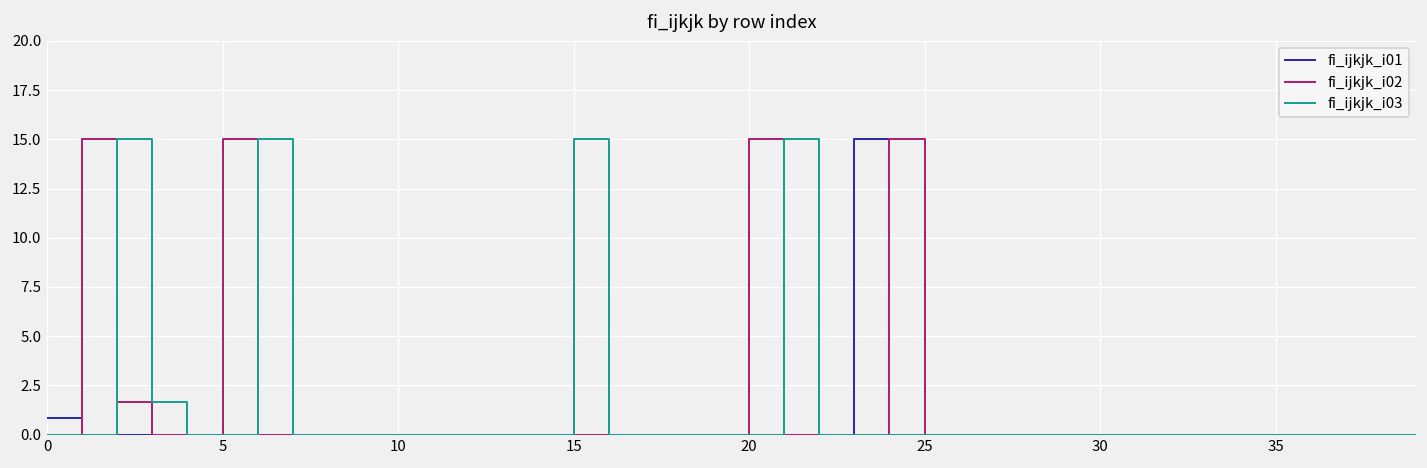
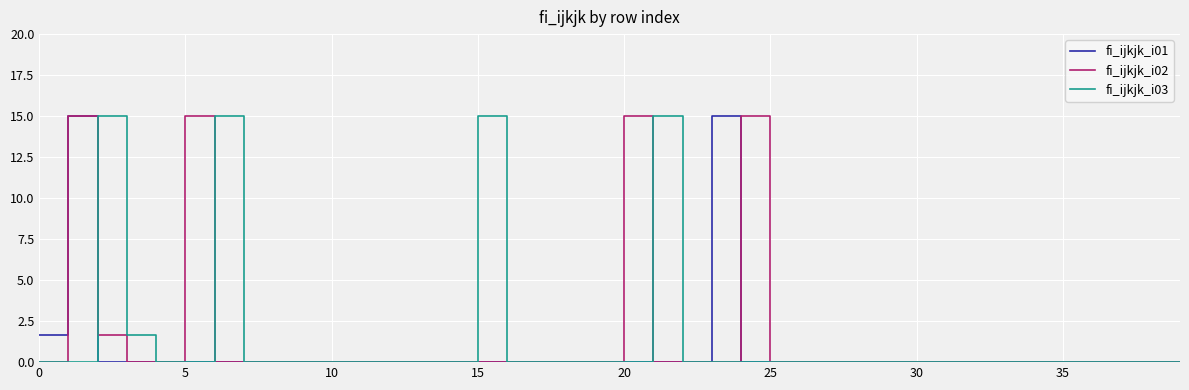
  {
    "fi_ijkjk_i01": {
-     "0": 0.8
+     "0": 1.7
    },
    "fi_ijkjk_i02": {
      "5": 15.0,
      "20": 15.0
    },
    "fi_ijkjk_i03": {
      "15": 15.0
    }
  }
